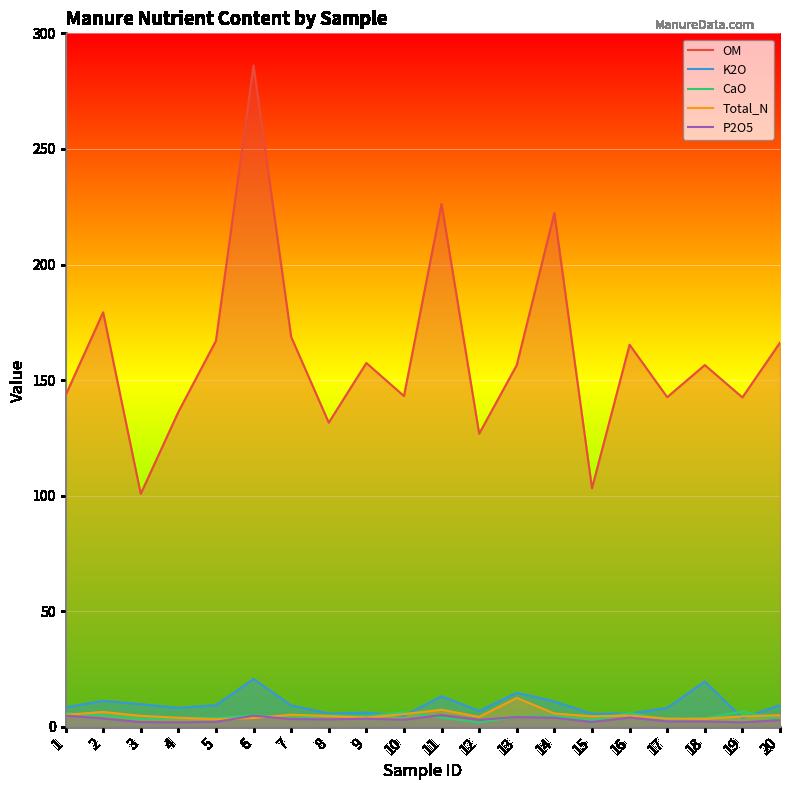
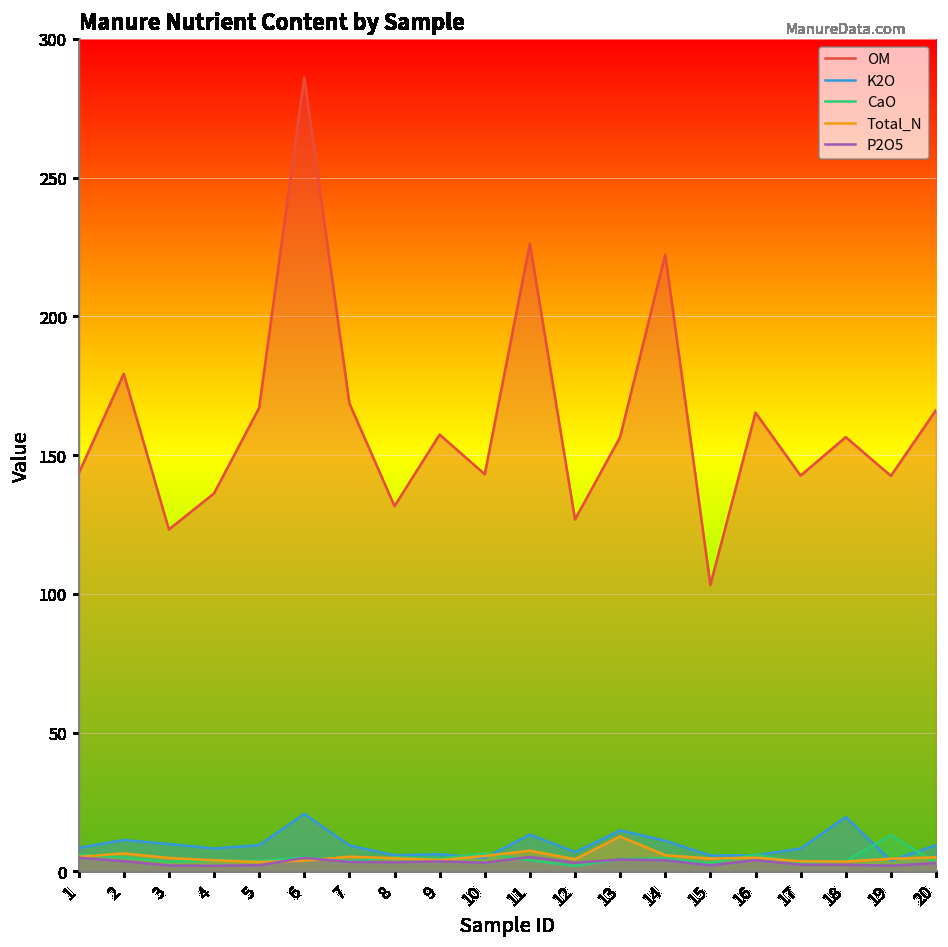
  {
    "OM": {
      "1": 143,
      "2": 179,
-     "3": 101,
+     "3": 123,
      "4": 136,
      "5": 167,
      "6": 286,
      "7": 169,
      "8": 132,
      "9": 157,
      "10": 143,
      "11": 226,
      "12": 127,
      "13": 157,
      "14": 222,
      "15": 103,
      "16": 165,
      "17": 143,
      "18": 157,
      "19": 143,
      "20": 166
    },
    "K2O": {
      "1": 8,
      "2": 11,
      "3": 10,
      "4": 8,
      "5": 9,
      "6": 21,
      "7": 9,
      "9": 6,
      "11": 13,
      "12": 7,
      "13": 15,
      "14": 11,
      "15": 6,
      "17": 8,
      "18": 20,
      "20": 9
    },
    "CaO": {
      "2": 5,
      "3": 3,
      "11": 4,
      "12": 2,
-     "19": 7
+     "19": 13
    },
    "Total_N": {
      "2": 6,
      "3": 5,
      "7": 5,
      "11": 7,
      "12": 4,
      "13": 13,
      "14": 6,
      "15": 5,
      "20": 5
    },
    "P2O5": {
      "2": 4,
      "3": 2,
      "4": 2,
      "5": 2,
      "8": 3,
      "10": 3,
      "11": 5,
      "12": 3,
      "18": 2,
      "19": 2
    }
  }
